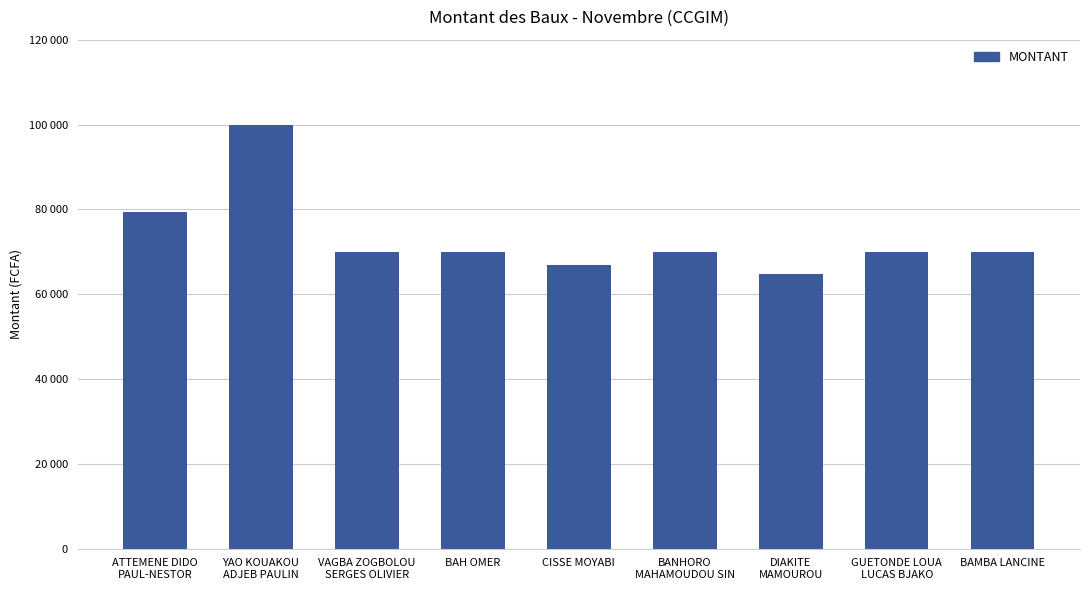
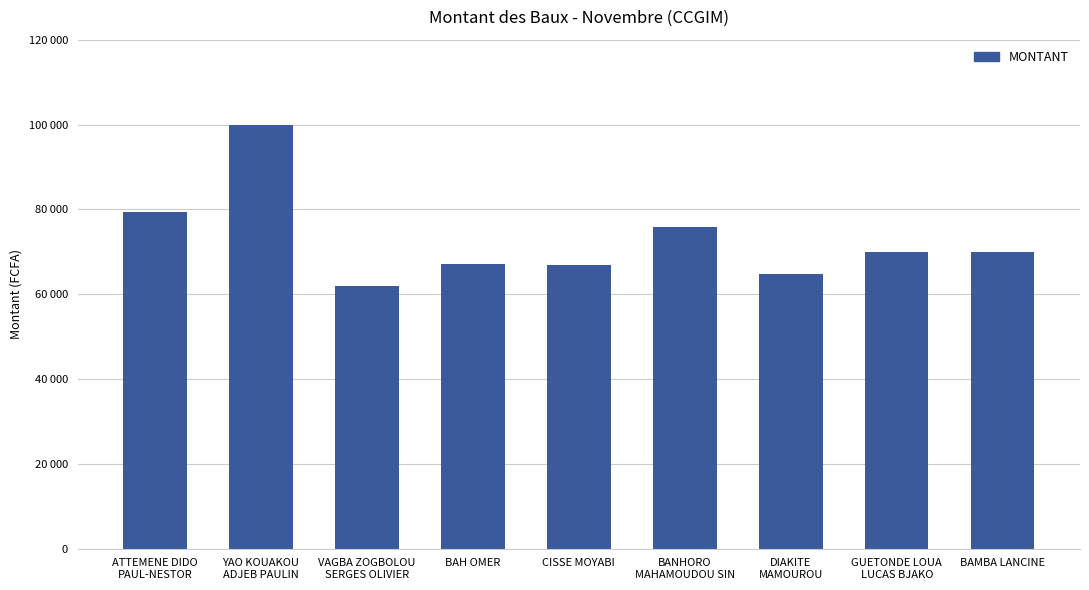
  {
    "ATTEMENE DIDO PAUL-NESTOR": 79000,
    "YAO KOUAKOU ADJEB PAULIN": 100000,
-   "VAGBA ZOGBOLOU SERGES OLIVIER": 70000,
-   "BAH OMER": 70000,
+   "VAGBA ZOGBOLOU SERGES OLIVIER": 62000,
+   "BAH OMER": 67000,
    "CISSE MOYABI": 67000,
-   "BANHORO MAHAMOUDOU SIN": 70000,
+   "BANHORO MAHAMOUDOU SIN": 76000,
    "DIAKITE MAMOUROU": 65000,
    "GUETONDE LOUA LUCAS BJAKO": 70000,
    "BAMBA LANCINE": 70000
  }
